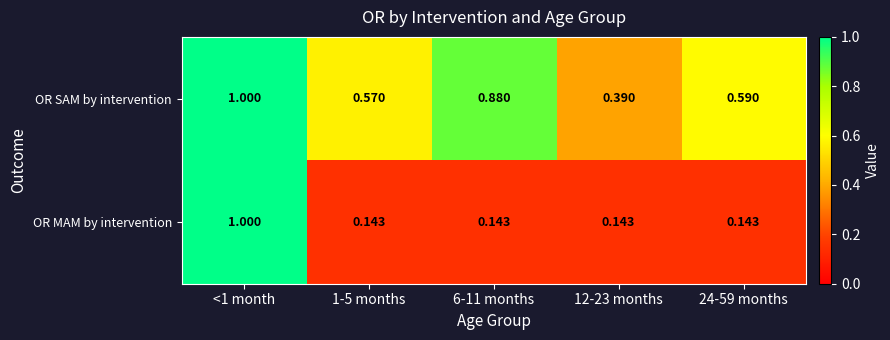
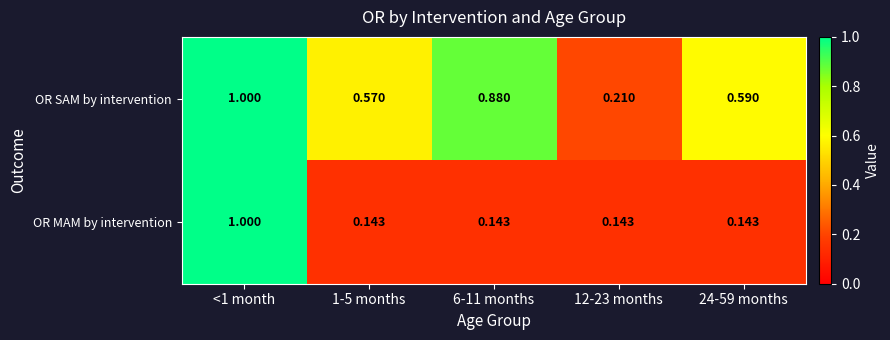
  {
    "OR SAM by intervention": {
      "<1 month": 1.000,
      "1-5 months": 0.570,
      "6-11 months": 0.880,
-     "12-23 months": 0.390,
+     "12-23 months": 0.210,
      "24-59 months": 0.590
    },
    "OR MAM by intervention": {
      "<1 month": 1.000,
      "1-5 months": 0.143,
      "6-11 months": 0.143,
      "12-23 months": 0.143,
      "24-59 months": 0.143
    }
  }
